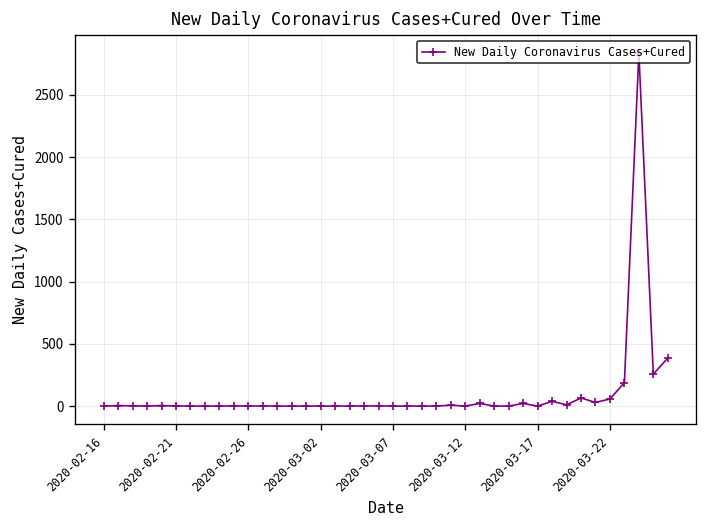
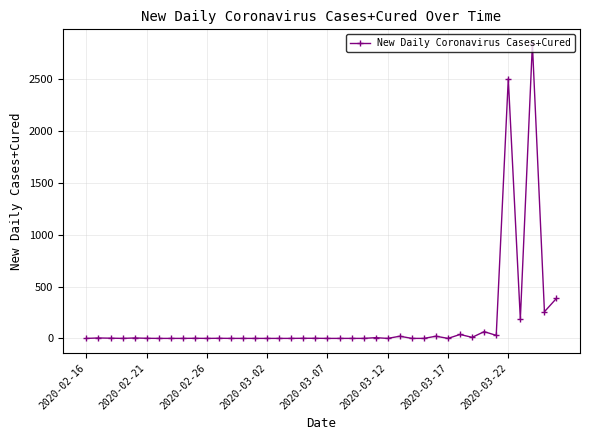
  {
    "2020-02-16": 0,
    "2020-02-21": 0,
    "2020-02-26": 0,
    "2020-03-02": 0,
    "2020-03-07": 0,
    "2020-03-12": 0,
    "2020-03-17": 0,
-   "2020-03-22": 60
+   "2020-03-22": 2500
  }
